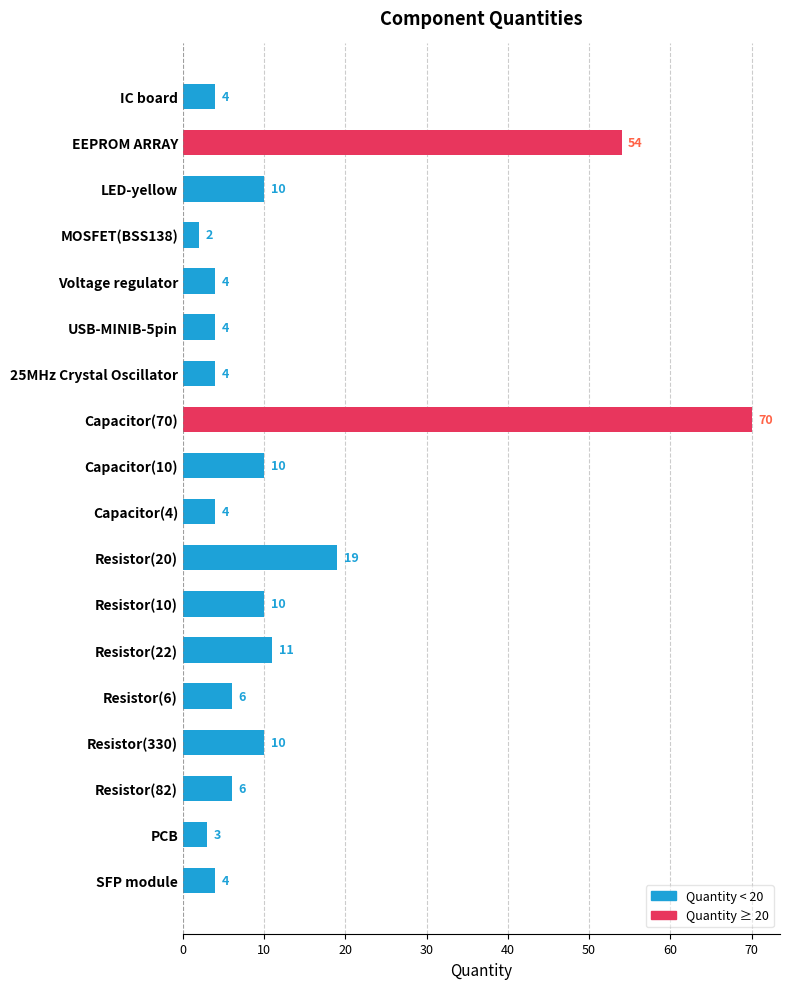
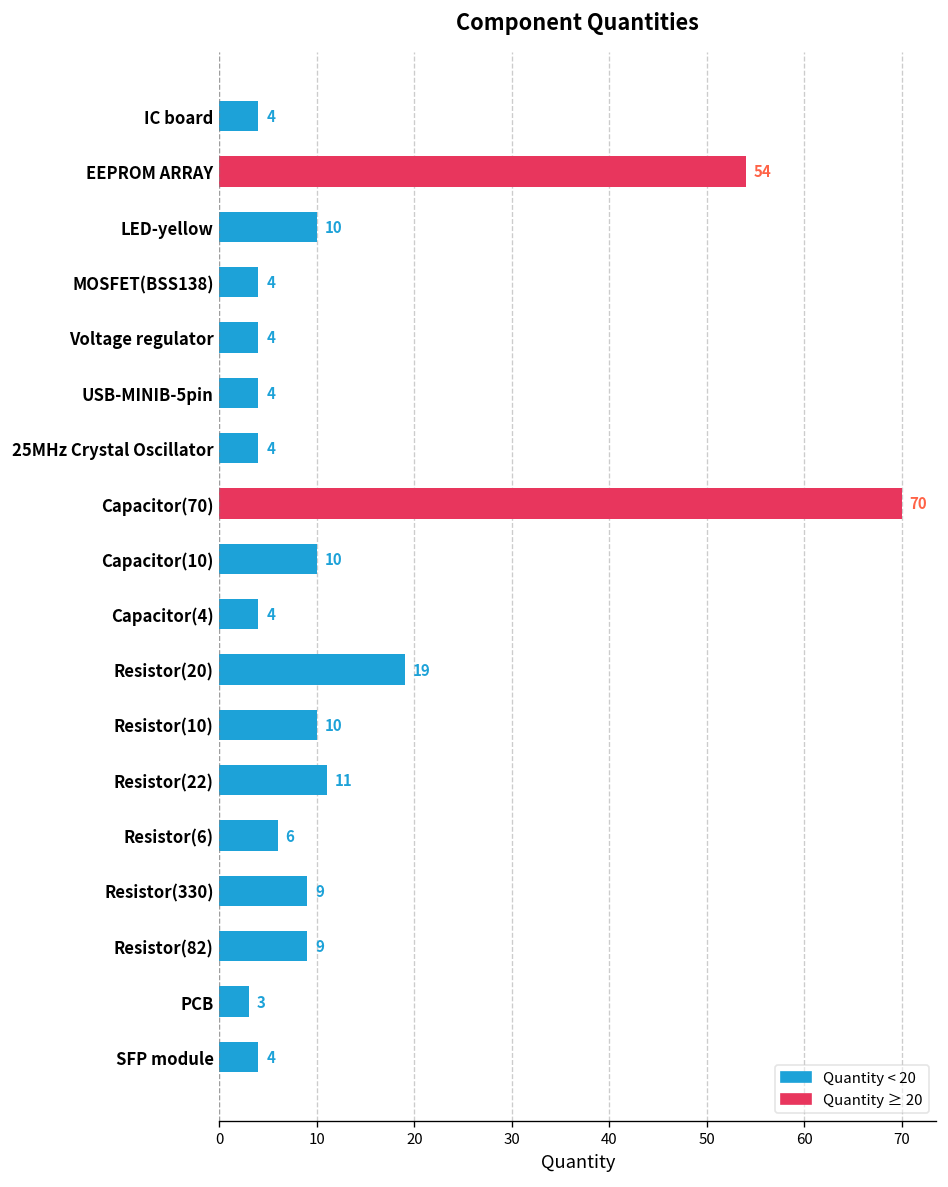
  {
    "IC board": 4,
    "EEPROM ARRAY": 54,
    "LED-yellow": 10,
-   "MOSFET(BSS138)": 2,
+   "MOSFET(BSS138)": 4,
    "Voltage regulator": 4,
    "USB-MINIB-5pin": 4,
    "25MHz Crystal Oscillator": 4,
    "Capacitor(70)": 70,
    "Capacitor(10)": 10,
    "Capacitor(4)": 4,
    "Resistor(20)": 19,
    "Resistor(10)": 10,
    "Resistor(22)": 11,
    "Resistor(6)": 6,
-   "Resistor(330)": 10,
-   "Resistor(82)": 6,
+   "Resistor(330)": 9,
+   "Resistor(82)": 9,
    "PCB": 3,
    "SFP module": 4
  }
